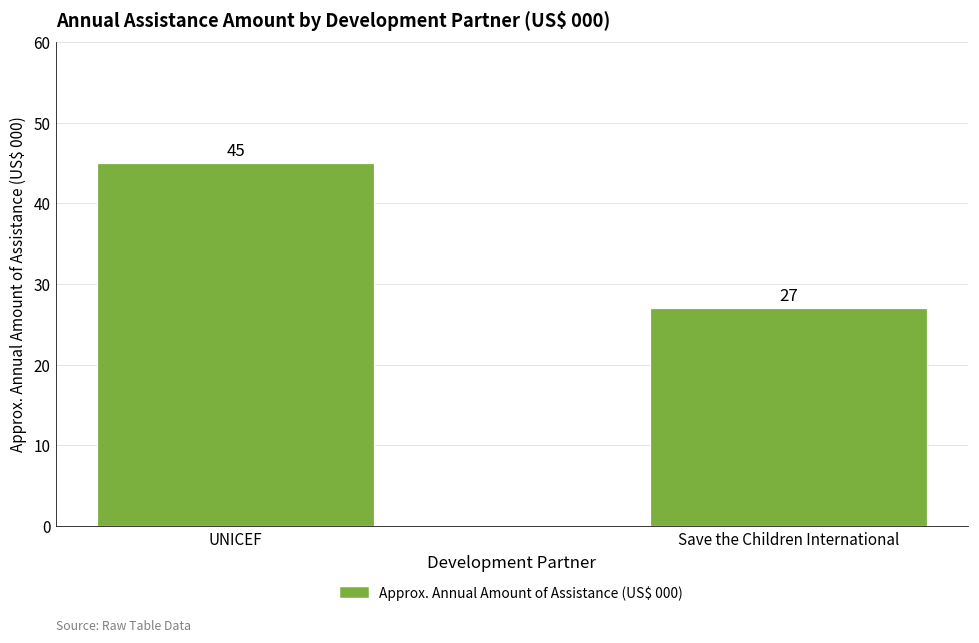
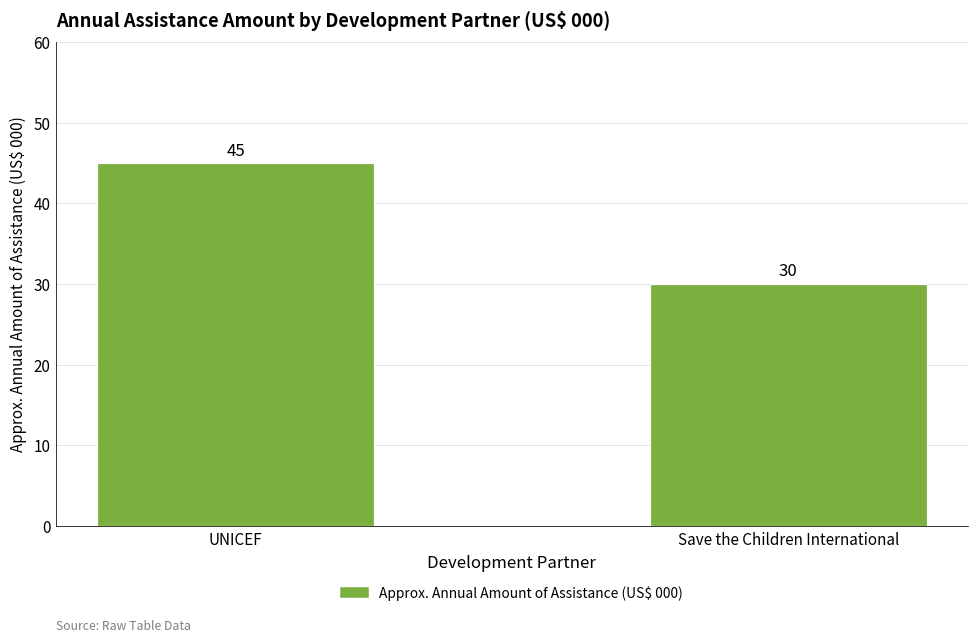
  {
    "UNICEF": 45,
-   "Save the Children International": 27
+   "Save the Children International": 30
  }
